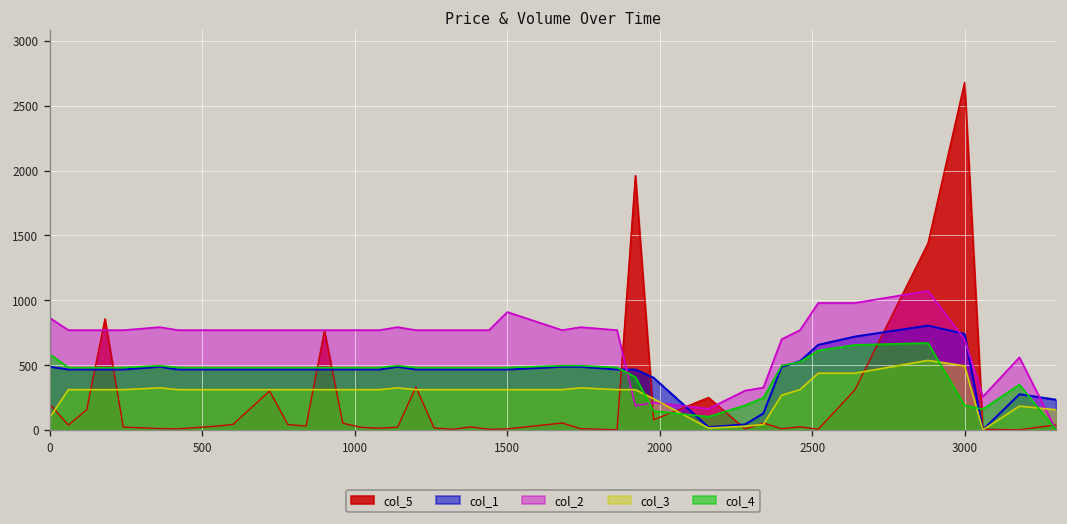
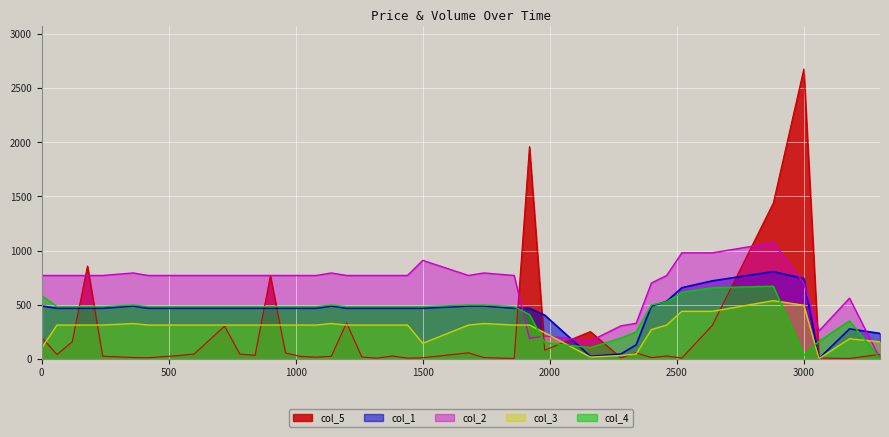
  {
    "col_5": {
      "0": 200,
      "1500": 10,
      "3000": 2680
    },
    "col_1": {
      "0": 490,
      "3000": 740
    },
    "col_2": {
-     "0": 860,
+     "0": 770,
      "1500": 910,
      "3000": 700
    },
    "col_3": {
      "0": 100,
-     "1500": 310,
+     "1500": 140,
      "3000": 490
    },
    "col_4": {
      "0": 580,
-     "3000": 190
+     "3000": 30
    }
  }
